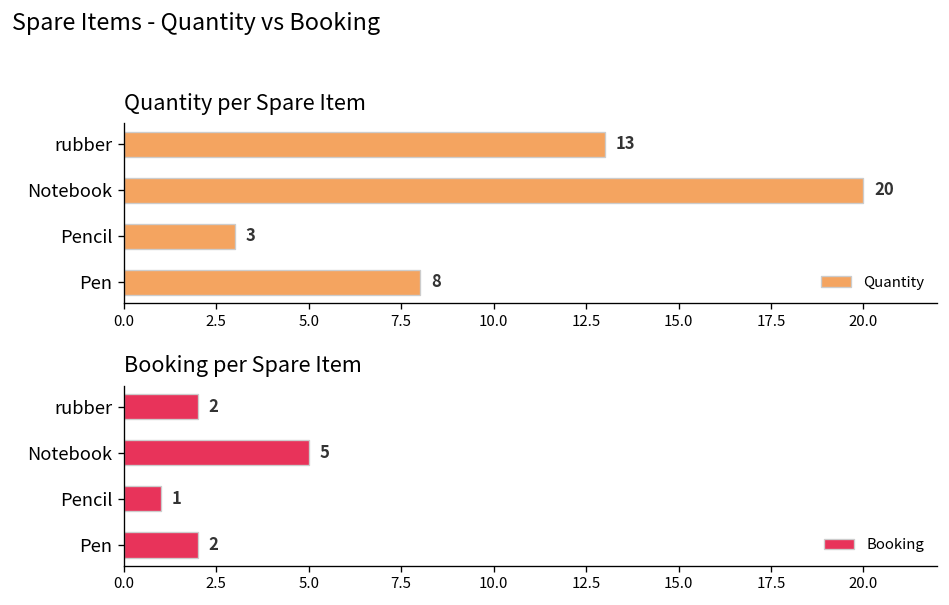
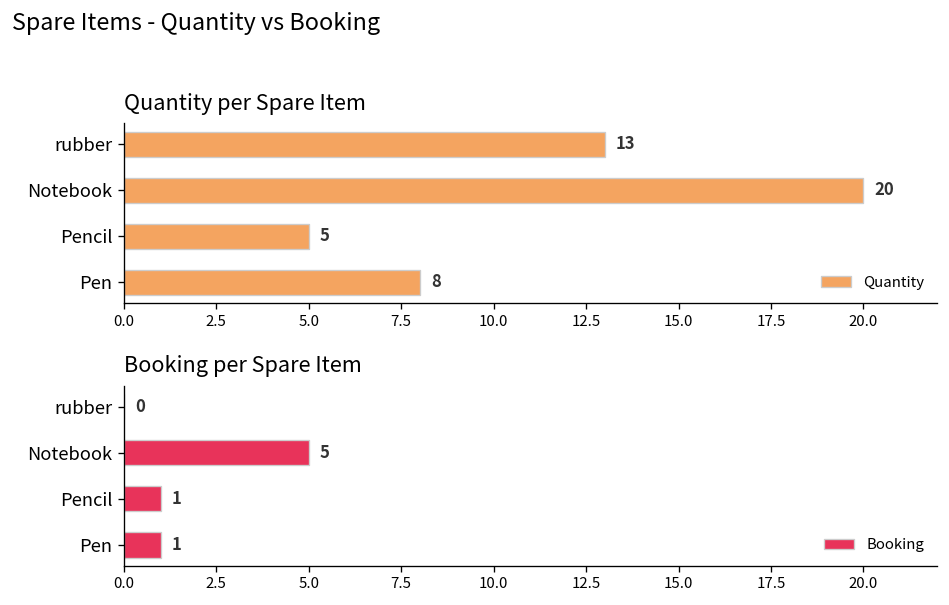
  {
    "Quantity per Spare Item": {
      "rubber": 13,
      "Notebook": 20,
-     "Pencil": 3,
+     "Pencil": 5,
      "Pen": 8
    },
    "Booking per Spare Item": {
-     "rubber": 2,
+     "rubber": 0,
      "Notebook": 5,
      "Pencil": 1,
-     "Pen": 2
+     "Pen": 1
    }
  }
